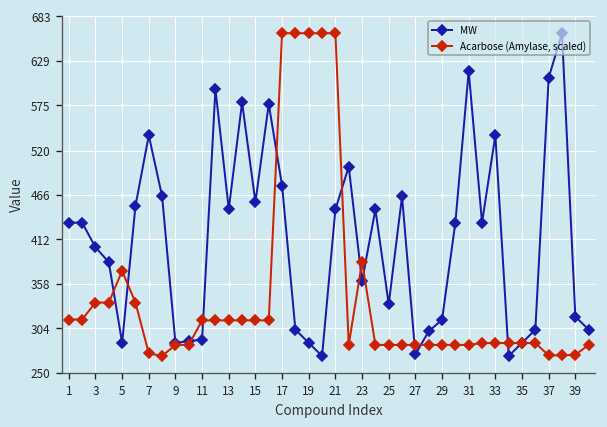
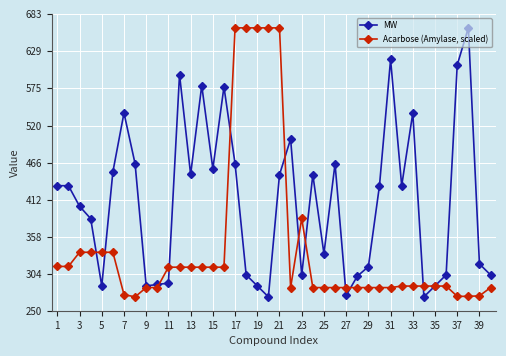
  {
    "MW": {
      "1": 430,
      "3": 400,
      "5": 290,
      "7": 540,
      "11": 290,
      "13": 450,
      "15": 460,
-     "17": 480,
+     "17": 460,
      "19": 290,
      "21": 450,
-     "23": 360,
+     "23": 300,
      "25": 330,
      "27": 270,
      "29": 310,
      "31": 620,
      "33": 540,
      "37": 610,
      "39": 320
    },
    "Acarbose (Amylase, scaled)": {
      "1": 310,
      "3": 340,
-     "5": 370,
+     "5": 340,
      "7": 270,
      "11": 310,
      "13": 310,
      "15": 310,
      "17": 660,
      "19": 660,
      "21": 660,
      "23": 380,
      "25": 280,
      "27": 280,
      "29": 280,
      "31": 280,
      "33": 290,
      "37": 270,
      "39": 270
    }
  }
